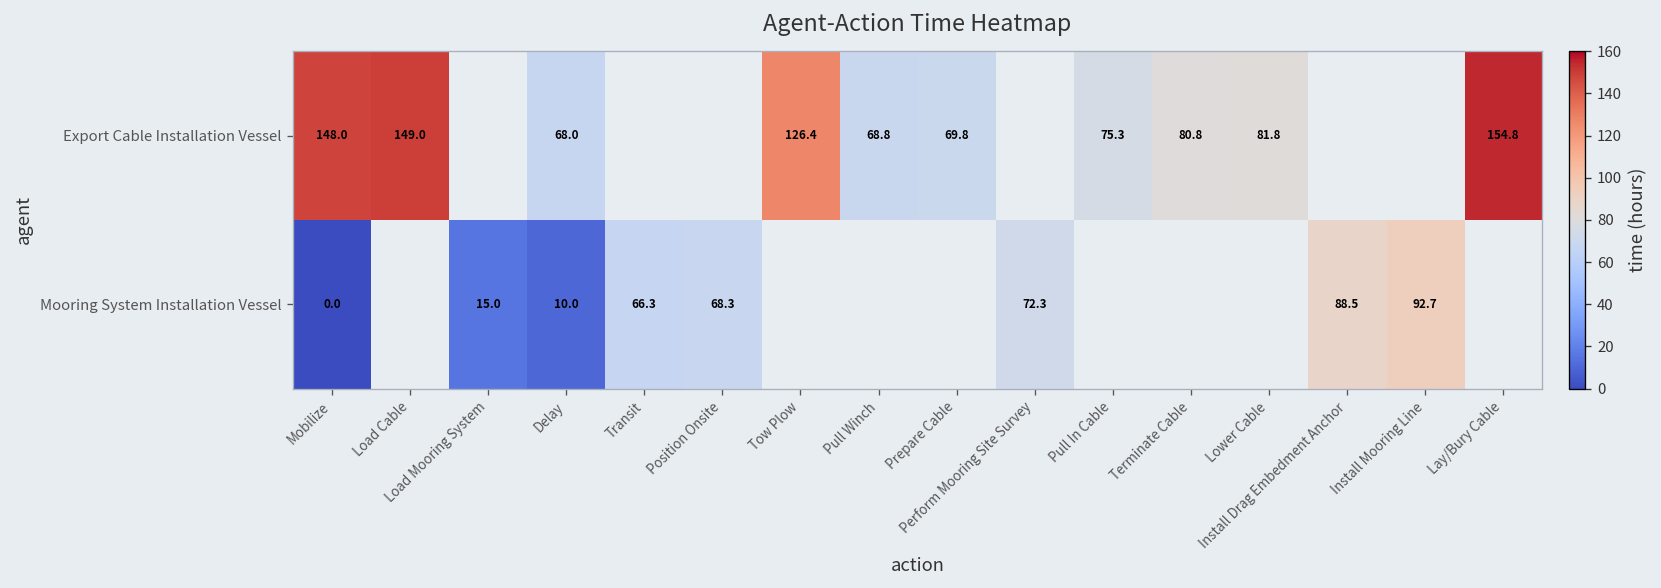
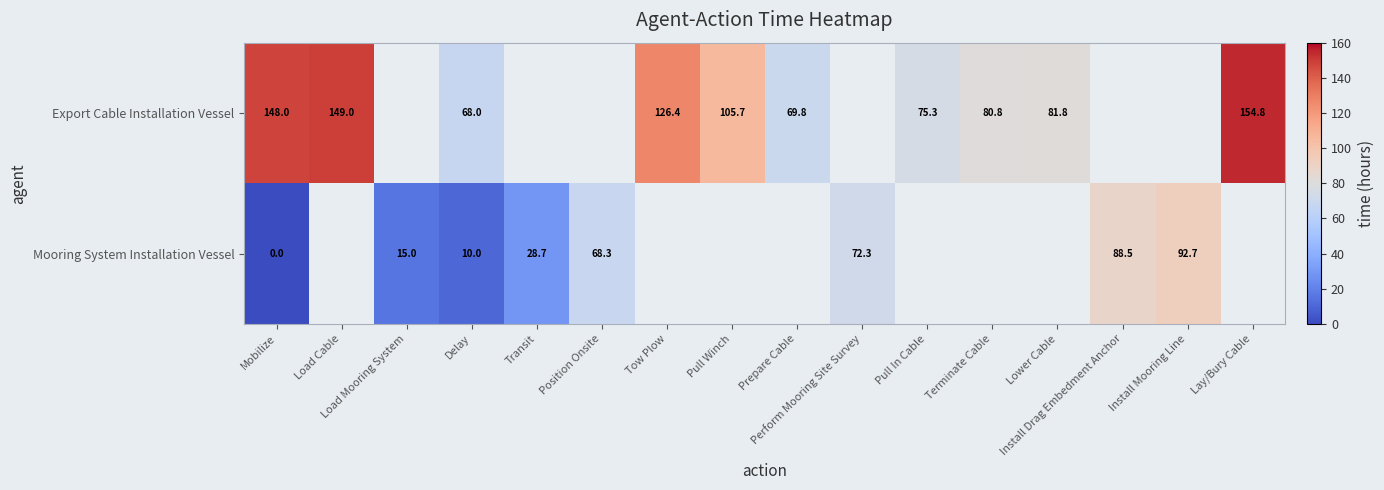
  {
    "Export Cable Installation Vessel": {
      "Mobilize": 148.0,
      "Load Cable": 149.0,
      "Delay": 68.0,
      "Tow Plow": 126.4,
-     "Pull Winch": 68.8,
+     "Pull Winch": 105.7,
      "Prepare Cable": 69.8,
      "Pull In Cable": 75.3,
      "Terminate Cable": 80.8,
      "Lower Cable": 81.8,
      "Lay/Bury Cable": 154.8
    },
    "Mooring System Installation Vessel": {
      "Mobilize": 0.0,
      "Load Mooring System": 15.0,
      "Delay": 10.0,
-     "Transit": 66.3,
+     "Transit": 28.7,
      "Position Onsite": 68.3,
      "Perform Mooring Site Survey": 72.3,
      "Install Drag Embedment Anchor": 88.5,
      "Install Mooring Line": 92.7
    }
  }
